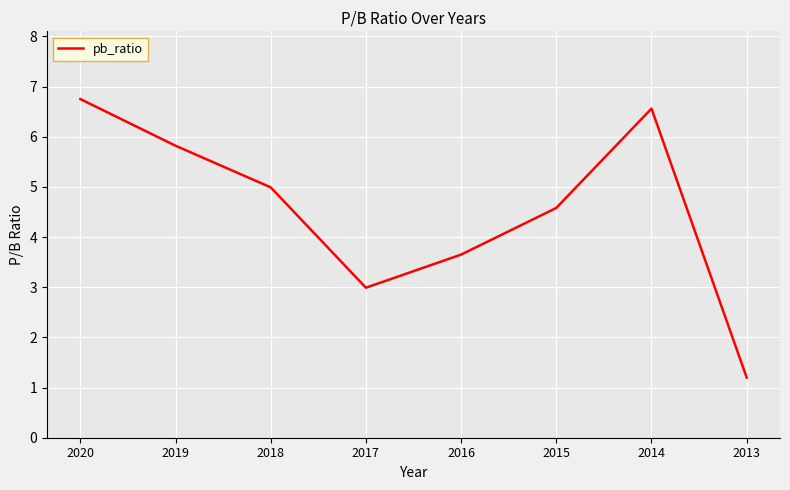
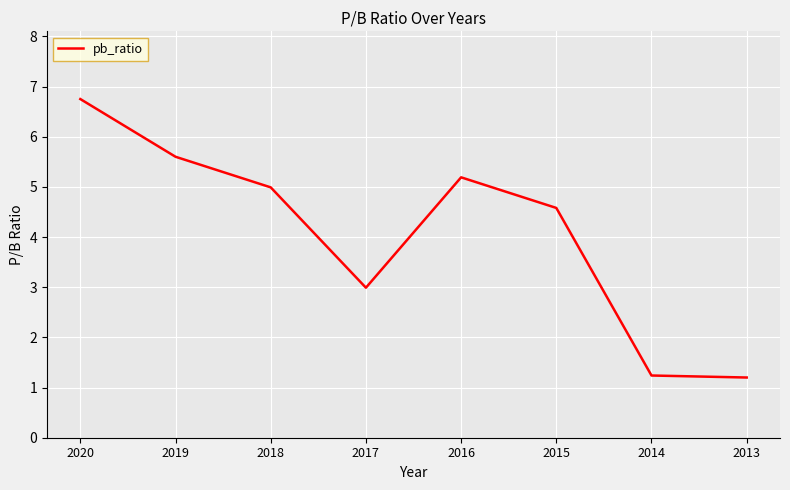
  {
    "2020": 6.8,
-   "2019": 5.8,
+   "2019": 5.6,
    "2018": 5.0,
    "2017": 3.0,
-   "2016": 3.7,
+   "2016": 5.2,
    "2015": 4.6,
-   "2014": 6.6,
+   "2014": 1.2,
    "2013": 1.2
  }
